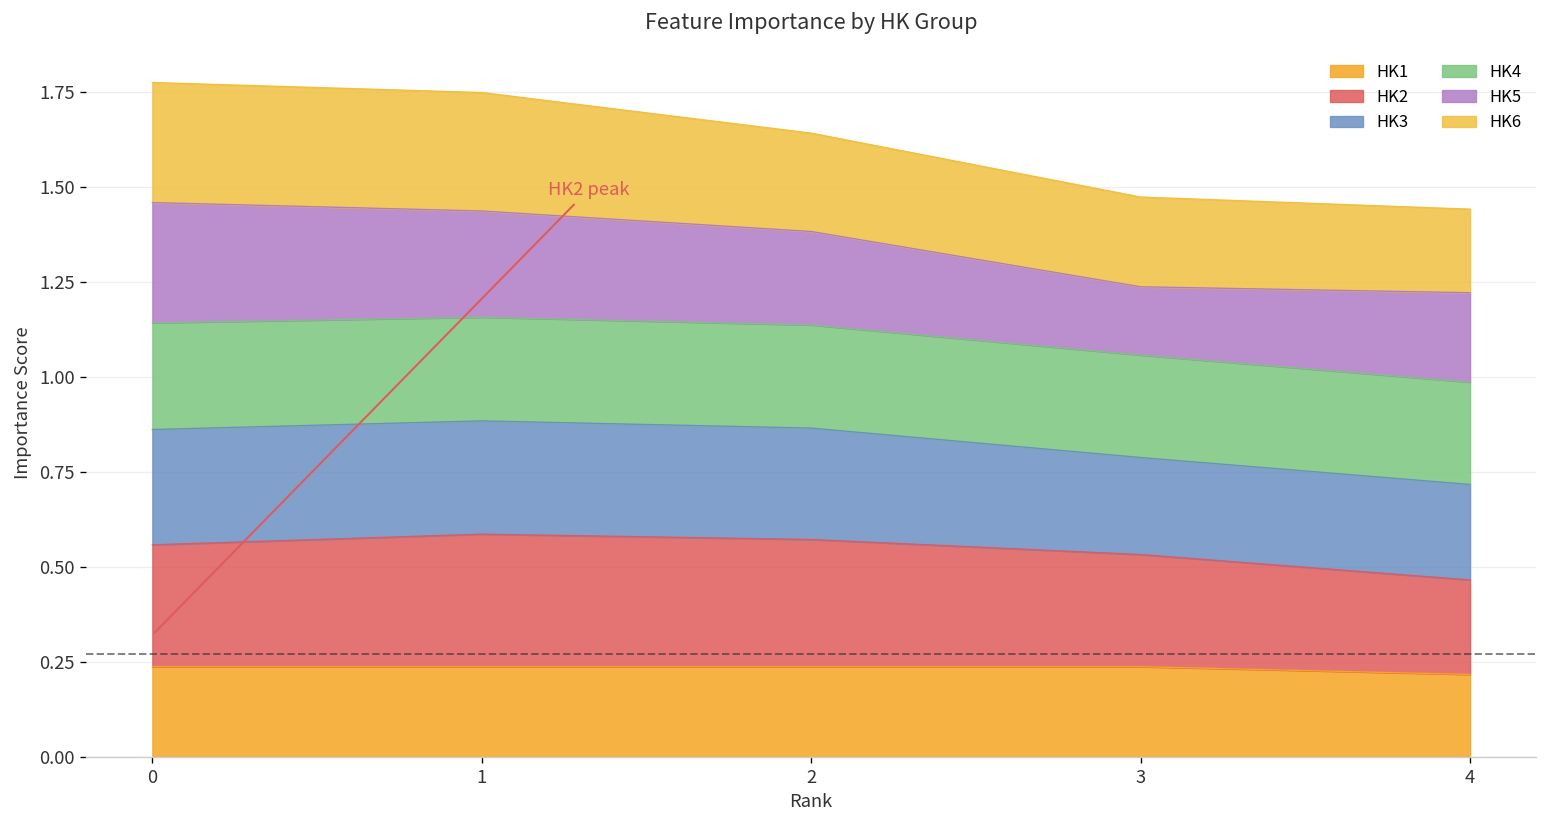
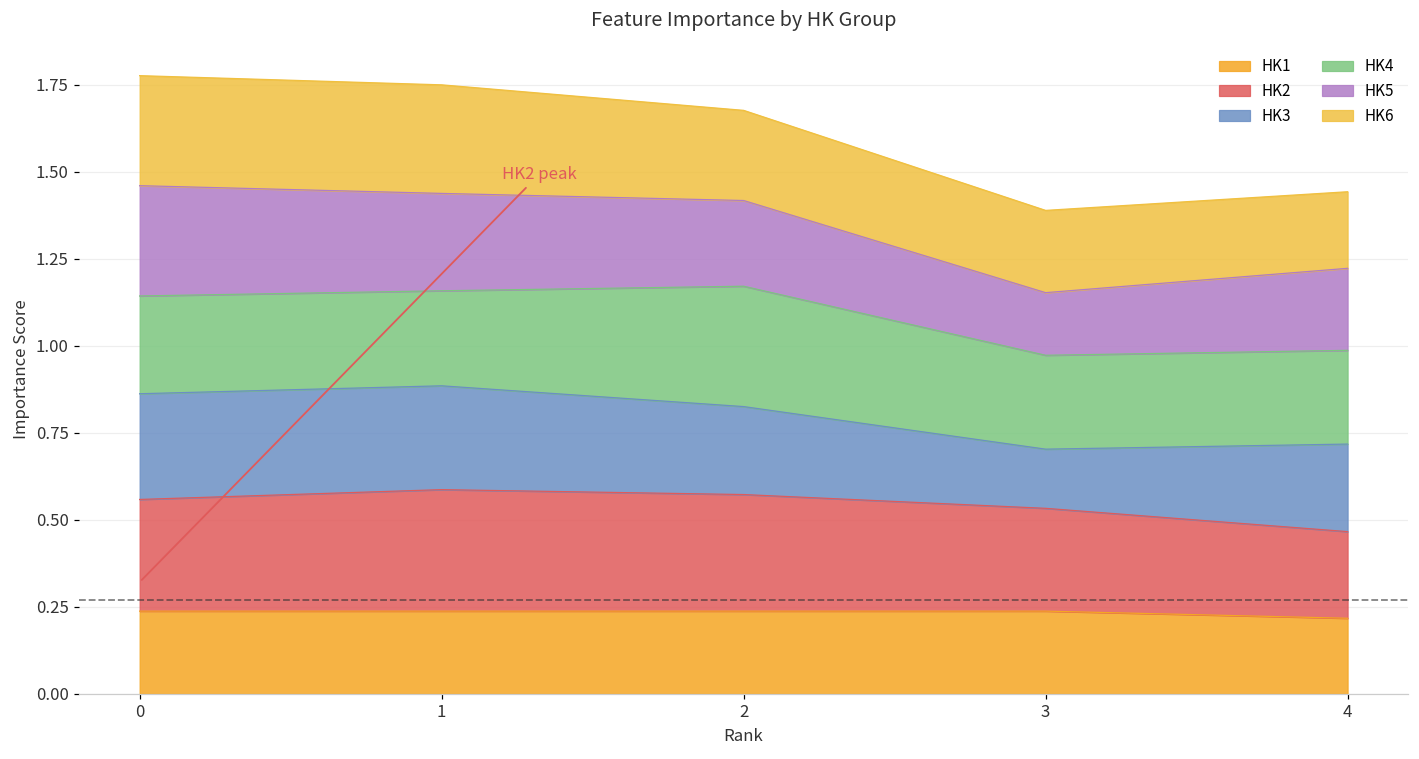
  {
    "HK2": {
      "0": 0.32,
      "1": 0.35,
      "2": 0.33,
      "3": 0.30,
      "4": 0.25
    },
    "HK3": {
      "0": 0.30,
      "1": 0.30,
-     "2": 0.29,
-     "3": 0.26,
+     "2": 0.25,
+     "3": 0.17,
      "4": 0.25
    },
    "HK4": {
      "0": 0.28,
      "1": 0.27,
-     "2": 0.27,
+     "2": 0.35,
      "3": 0.27,
      "4": 0.27
    },
    "HK5": {
      "0": 0.32,
      "1": 0.28,
      "2": 0.25,
      "3": 0.18,
      "4": 0.24
    }
  }
